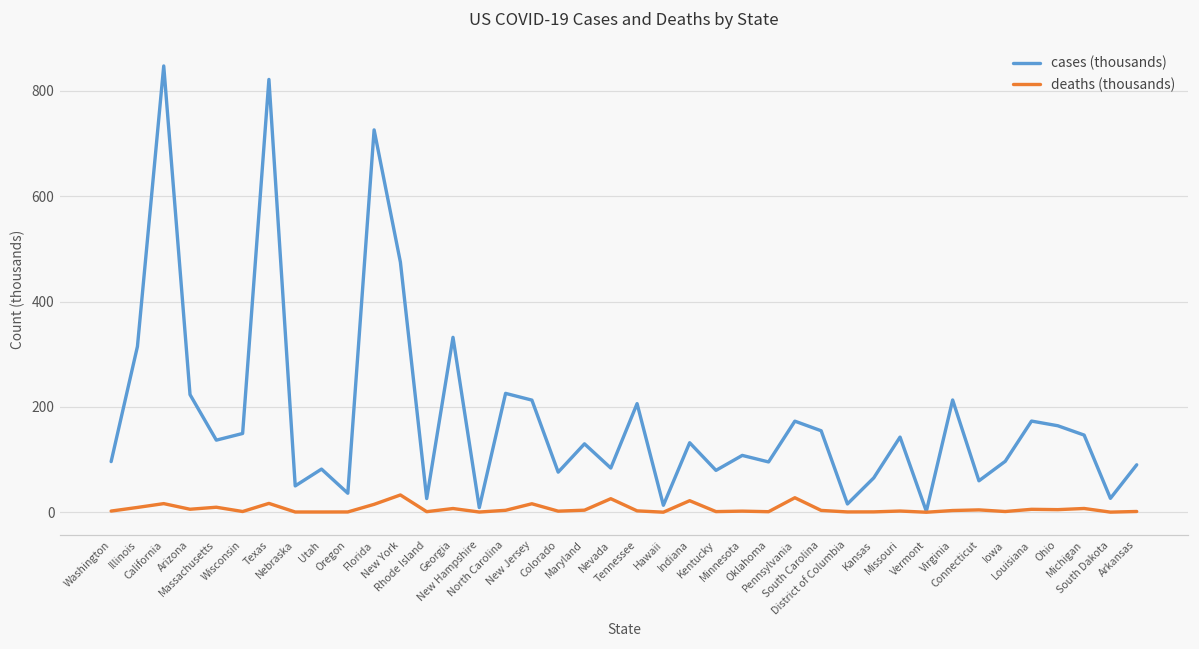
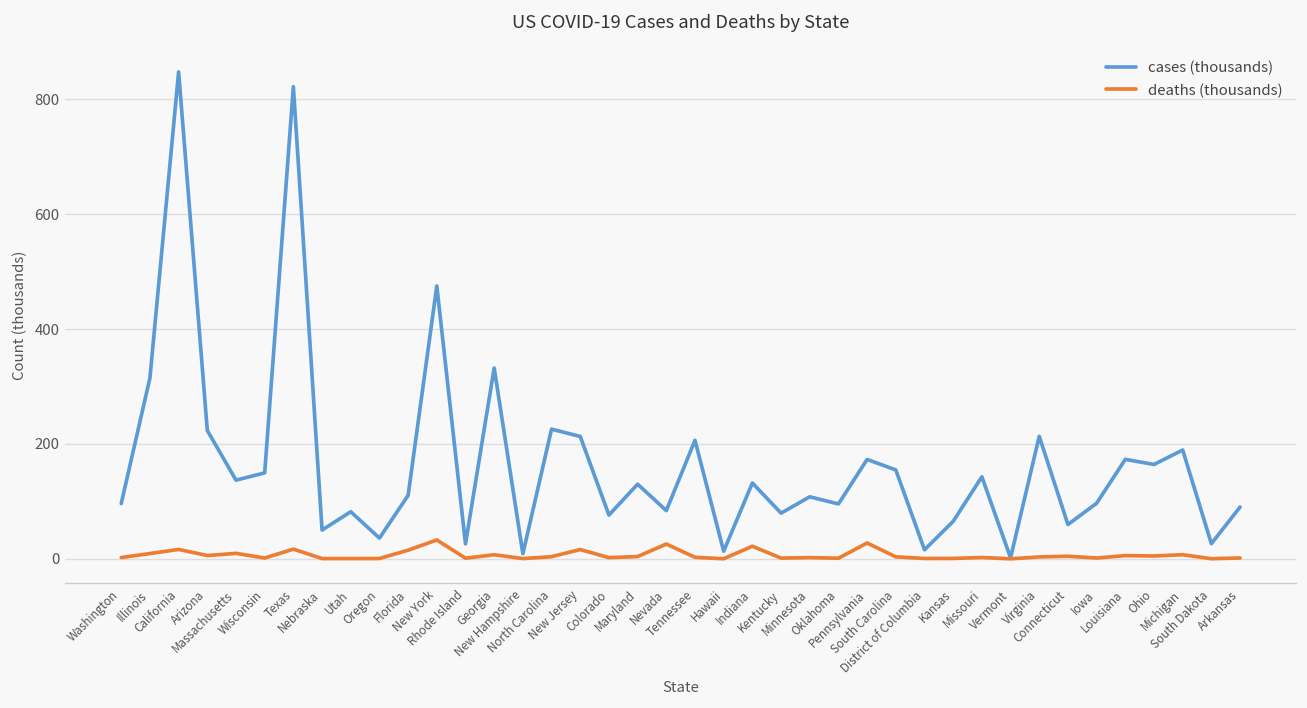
  {
    "cases (thousands)": {
      "Washington": 100,
      "Illinois": 310,
      "California": 850,
      "Arizona": 220,
      "Massachusetts": 140,
      "Wisconsin": 150,
      "Texas": 820,
      "Nebraska": 50,
      "Utah": 80,
      "Oregon": 40,
-     "Florida": 730,
+     "Florida": 110,
      "New York": 470,
      "Rhode Island": 30,
      "Georgia": 330,
      "New Hampshire": 10,
      "North Carolina": 230,
      "New Jersey": 210,
      "Colorado": 80,
      "Maryland": 130,
      "Nevada": 80,
      "Tennessee": 210,
      "Hawaii": 10,
      "Indiana": 130,
      "Kentucky": 80,
      "Minnesota": 110,
      "Oklahoma": 100,
      "Pennsylvania": 170,
      "South Carolina": 150,
      "District of Columbia": 20,
      "Kansas": 70,
      "Missouri": 140,
      "Virginia": 210,
      "Connecticut": 60,
      "Iowa": 100,
      "Louisiana": 170,
      "Ohio": 160,
-     "Michigan": 150,
+     "Michigan": 190,
      "South Dakota": 30,
      "Arkansas": 90
    },
    "deaths (thousands)": {
      "Washington": 0,
      "Illinois": 10,
      "California": 20,
      "Arizona": 10,
      "Massachusetts": 10,
      "Wisconsin": 0,
      "Texas": 20,
      "Nebraska": 0,
      "Utah": 0,
      "Oregon": 0,
      "Florida": 20,
      "New York": 30,
      "Rhode Island": 0,
      "Georgia": 10,
      "New Hampshire": 0,
      "North Carolina": 0,
      "New Jersey": 20,
      "Colorado": 0,
      "Maryland": 0,
      "Nevada": 30,
      "Tennessee": 0,
      "Hawaii": 0,
      "Indiana": 20,
      "Kentucky": 0,
      "Minnesota": 0,
      "Oklahoma": 0,
      "Pennsylvania": 30,
      "South Carolina": 0,
      "District of Columbia": 0,
      "Kansas": 0,
      "Missouri": 0,
      "Virginia": 0,
      "Connecticut": 0,
      "Iowa": 0,
      "Louisiana": 10,
      "Ohio": 0,
      "Michigan": 10,
      "South Dakota": 0,
      "Arkansas": 0
    }
  }
